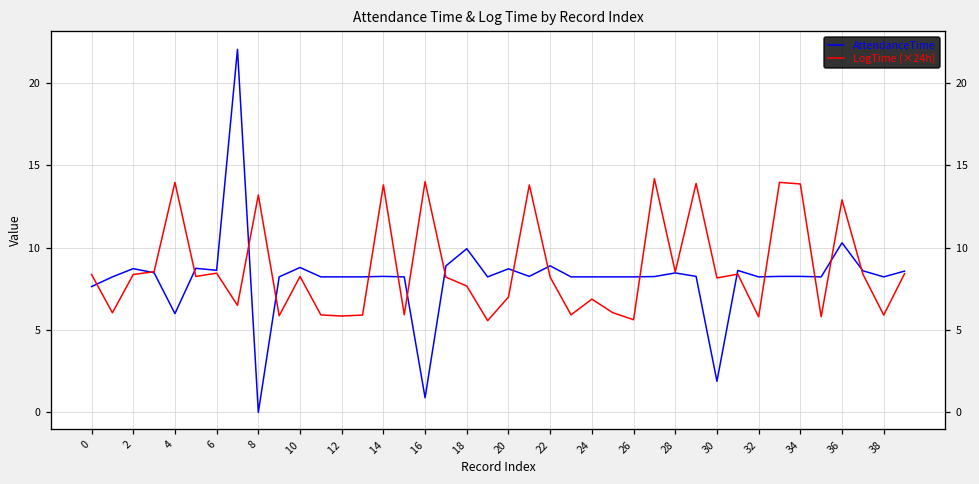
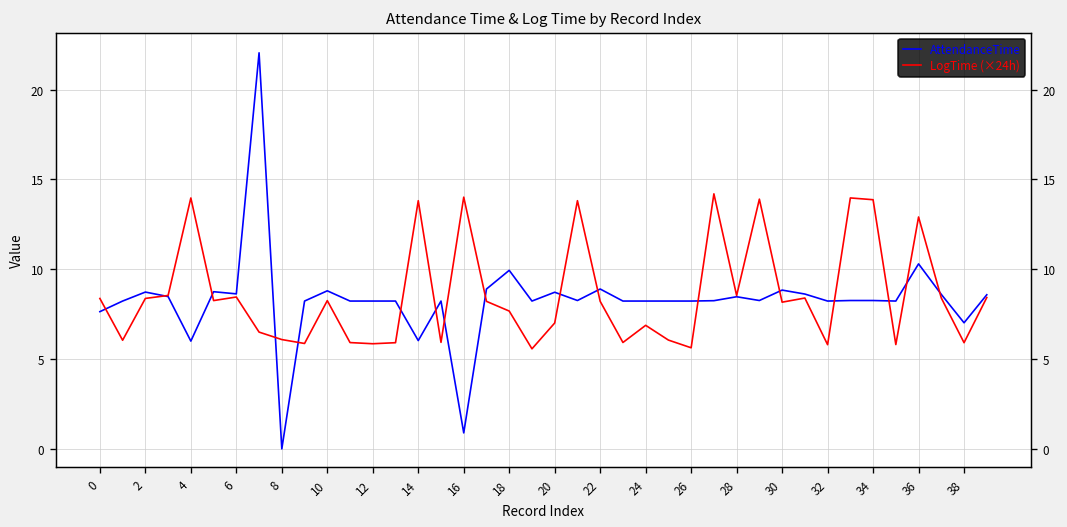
  {
    "AttendanceTime": {
      "0": 7.6,
      "2": 8.7,
      "4": 6.0,
      "6": 8.6,
      "8": 0.0,
      "10": 8.8,
      "12": 8.2,
-     "14": 8.3,
+     "14": 6.0,
      "16": 0.9,
      "18": 9.9,
      "20": 8.7,
      "22": 8.9,
      "24": 8.2,
      "26": 8.2,
-     "30": 1.9,
+     "30": 8.8,
      "32": 8.2,
      "34": 8.3,
      "36": 10.3,
-     "38": 8.2
+     "38": 7.0
    },
    "LogTime (×24h)": {
      "0": 8.4,
      "2": 8.4,
      "4": 14.0,
      "6": 8.5,
-     "8": 13.2,
+     "8": 6.1,
      "10": 8.3,
      "12": 5.9,
      "14": 13.8,
      "16": 14.0,
      "18": 7.7,
      "20": 7.0,
      "22": 8.2,
      "24": 6.9,
      "26": 5.6,
      "30": 8.2,
      "32": 5.8,
      "34": 13.9,
      "36": 12.9,
      "38": 5.9
    }
  }
